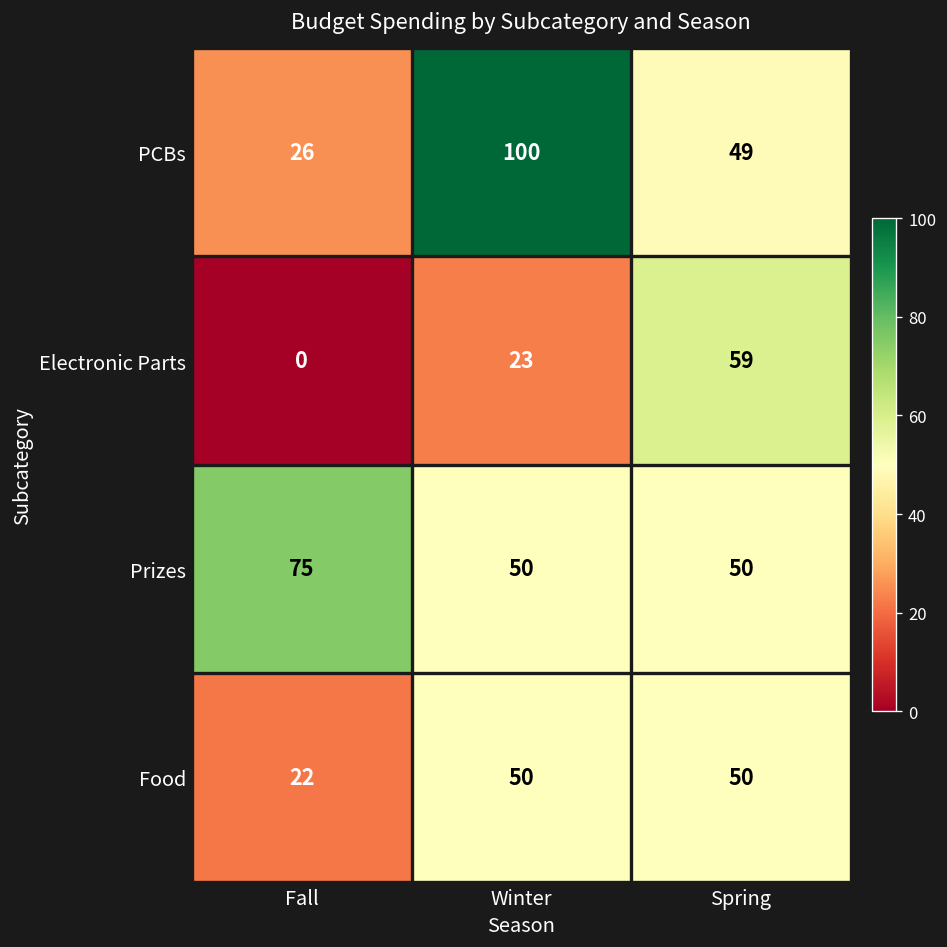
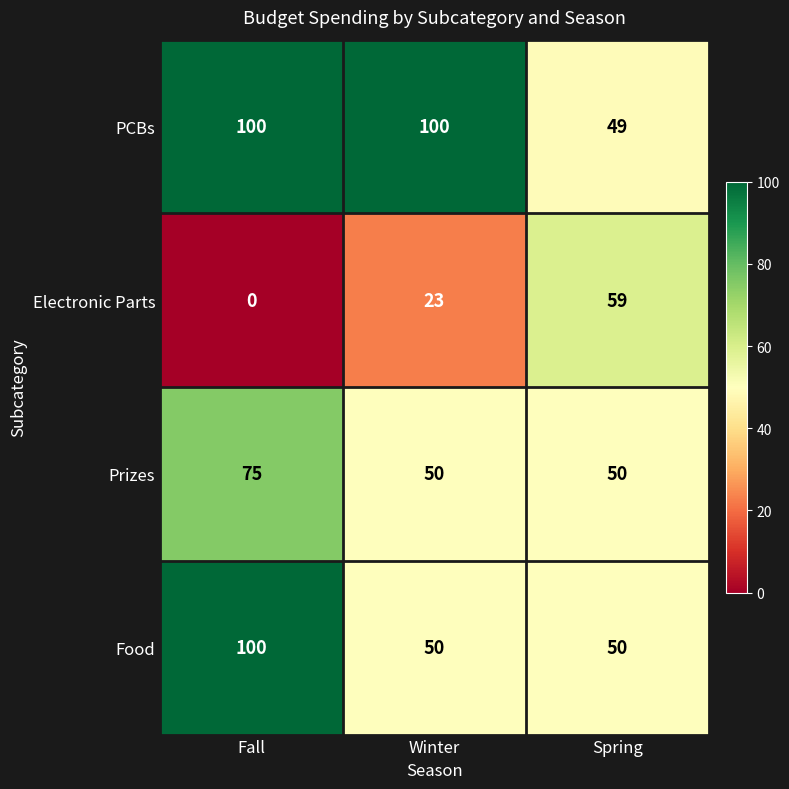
  {
    "PCBs": {
-     "Fall": 26,
+     "Fall": 100,
      "Winter": 100,
      "Spring": 49
    },
    "Electronic Parts": {
      "Fall": 0,
      "Winter": 23,
      "Spring": 59
    },
    "Prizes": {
      "Fall": 75,
      "Winter": 50,
      "Spring": 50
    },
    "Food": {
-     "Fall": 22,
+     "Fall": 100,
      "Winter": 50,
      "Spring": 50
    }
  }
